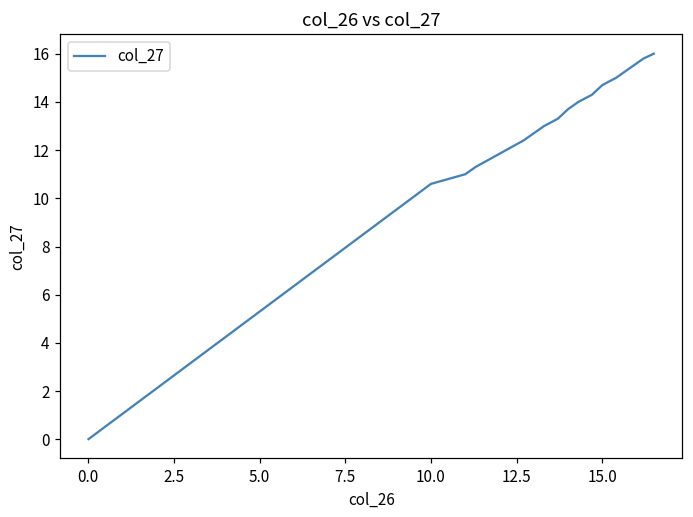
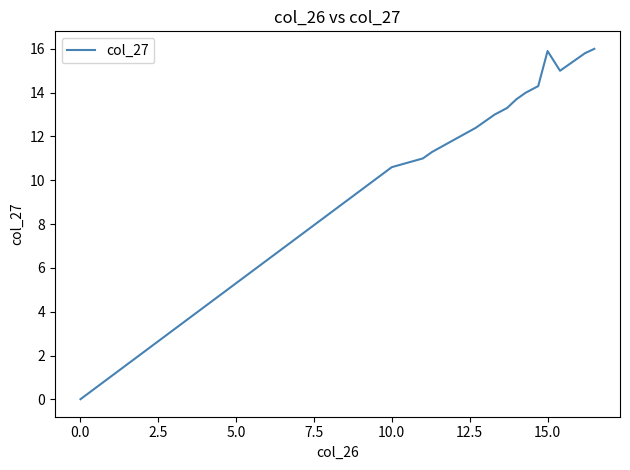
  {
    "10.0": 10.6,
-   "15.0": 14.7
+   "15.0": 15.9
  }
